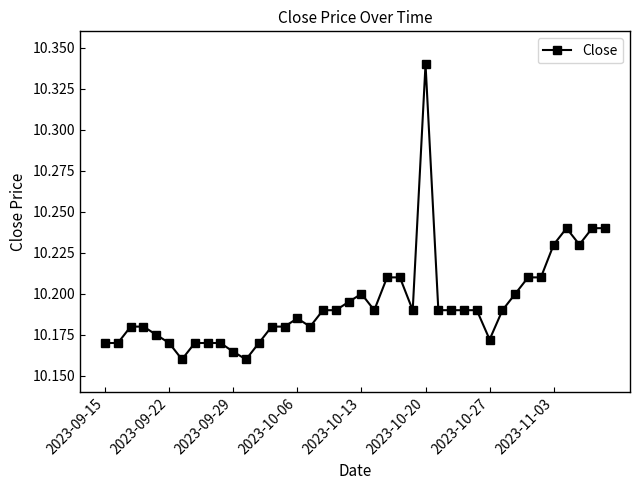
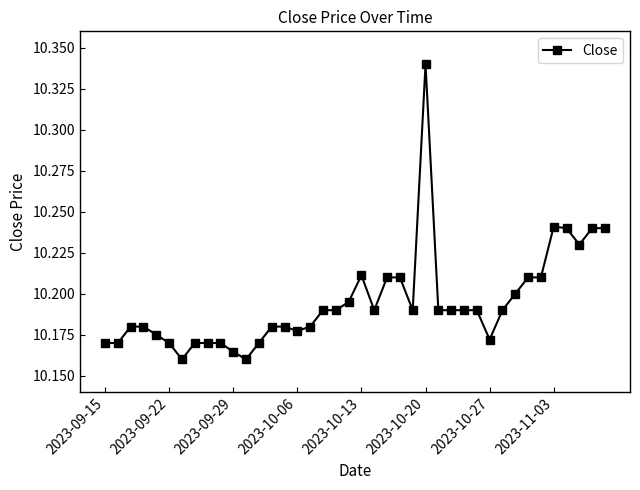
  {
    "2023-09-15": 10.170,
    "2023-09-22": 10.170,
    "2023-09-29": 10.165,
-   "2023-10-06": 10.185,
-   "2023-10-13": 10.200,
+   "2023-10-06": 10.177,
+   "2023-10-13": 10.211,
    "2023-10-20": 10.340,
    "2023-10-27": 10.172,
-   "2023-11-03": 10.230
+   "2023-11-03": 10.241
  }
